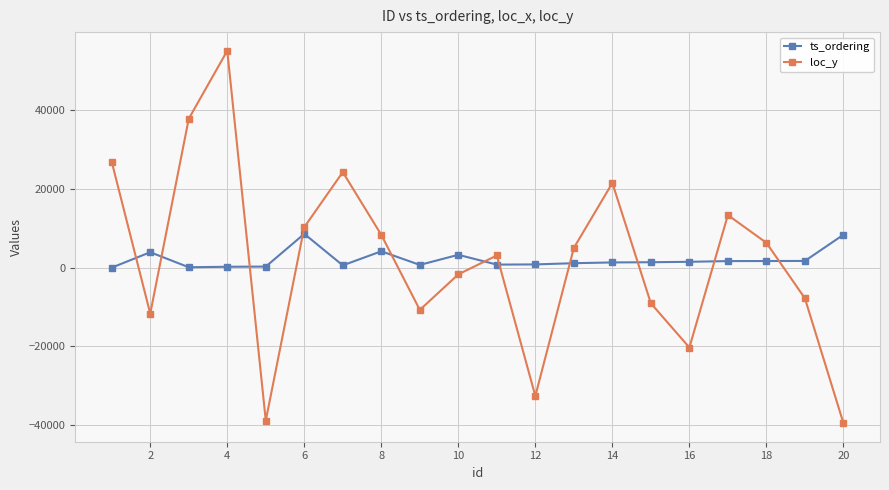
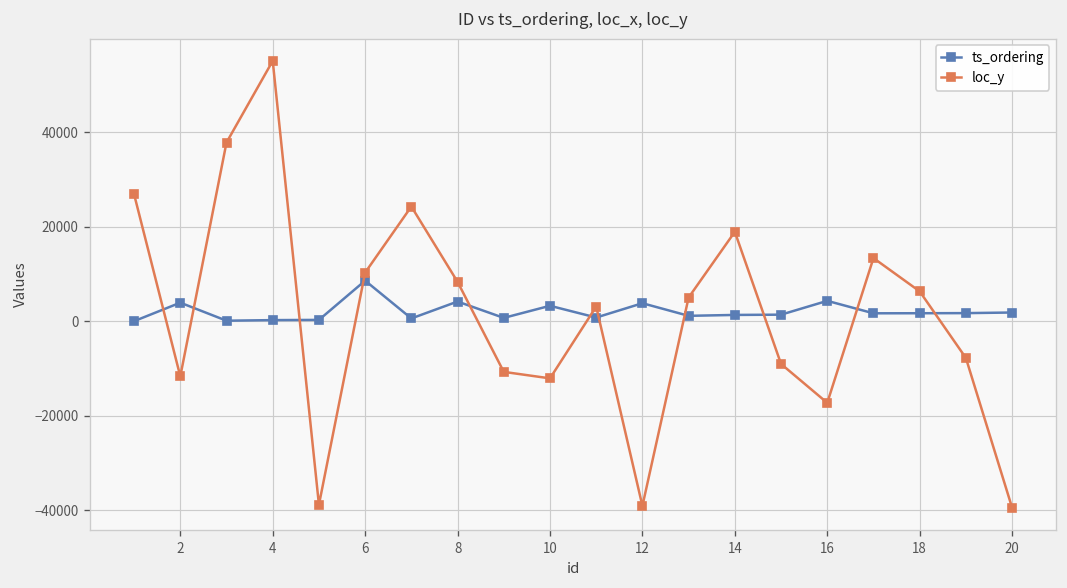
  {
    "ts_ordering": {
      "2": 4000,
      "4": 0,
      "6": 9000,
      "8": 4000,
      "10": 3000,
-     "12": 1000,
+     "12": 4000,
      "14": 1000,
-     "16": 1000,
+     "16": 4000,
      "18": 2000,
-     "20": 8000
+     "20": 2000
    },
    "loc_y": {
      "2": -12000,
      "4": 55000,
      "6": 10000,
      "8": 8000,
-     "10": -2000,
-     "12": -33000,
-     "14": 22000,
-     "16": -20000,
+     "10": -12000,
+     "12": -39000,
+     "14": 19000,
+     "16": -17000,
      "18": 6000,
      "20": -40000
    }
  }
